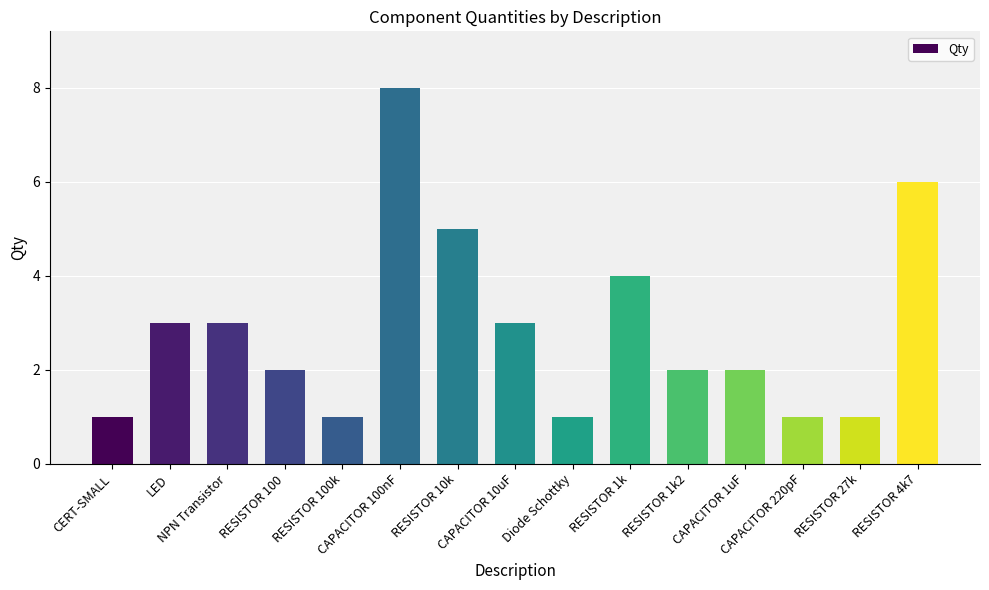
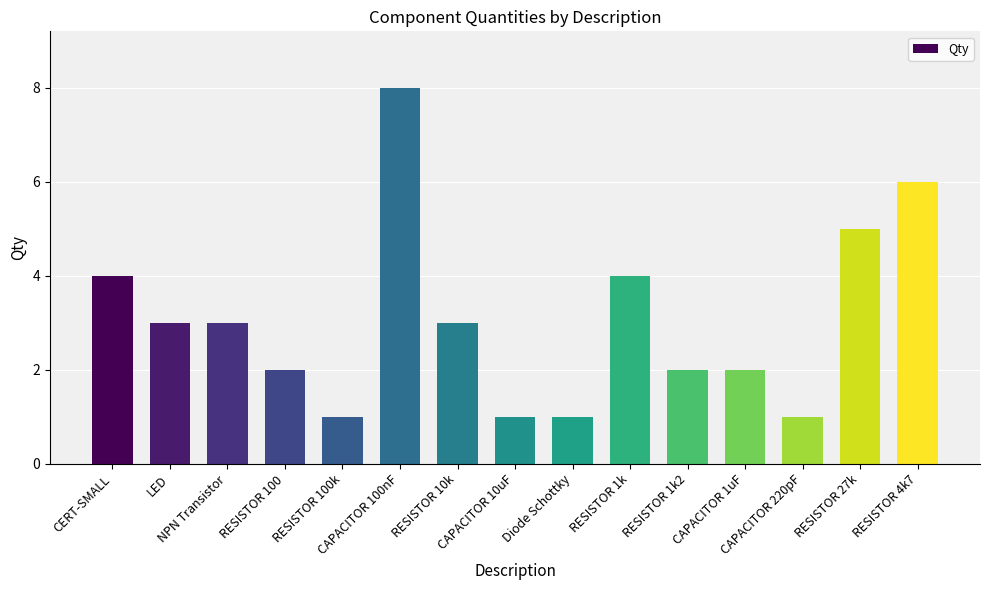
  {
-   "CERT-SMALL": 1,
+   "CERT-SMALL": 4,
    "LED": 3,
    "NPN Transistor": 3,
    "RESISTOR 100": 2,
    "RESISTOR 100k": 1,
    "CAPACITOR 100nF": 8,
-   "RESISTOR 10k": 5,
-   "CAPACITOR 10uF": 3,
+   "RESISTOR 10k": 3,
+   "CAPACITOR 10uF": 1,
    "Diode Schottky": 1,
    "RESISTOR 1k": 4,
    "RESISTOR 1k2": 2,
    "CAPACITOR 1uF": 2,
    "CAPACITOR 220pF": 1,
-   "RESISTOR 27k": 1,
+   "RESISTOR 27k": 5,
    "RESISTOR 4k7": 6
  }
